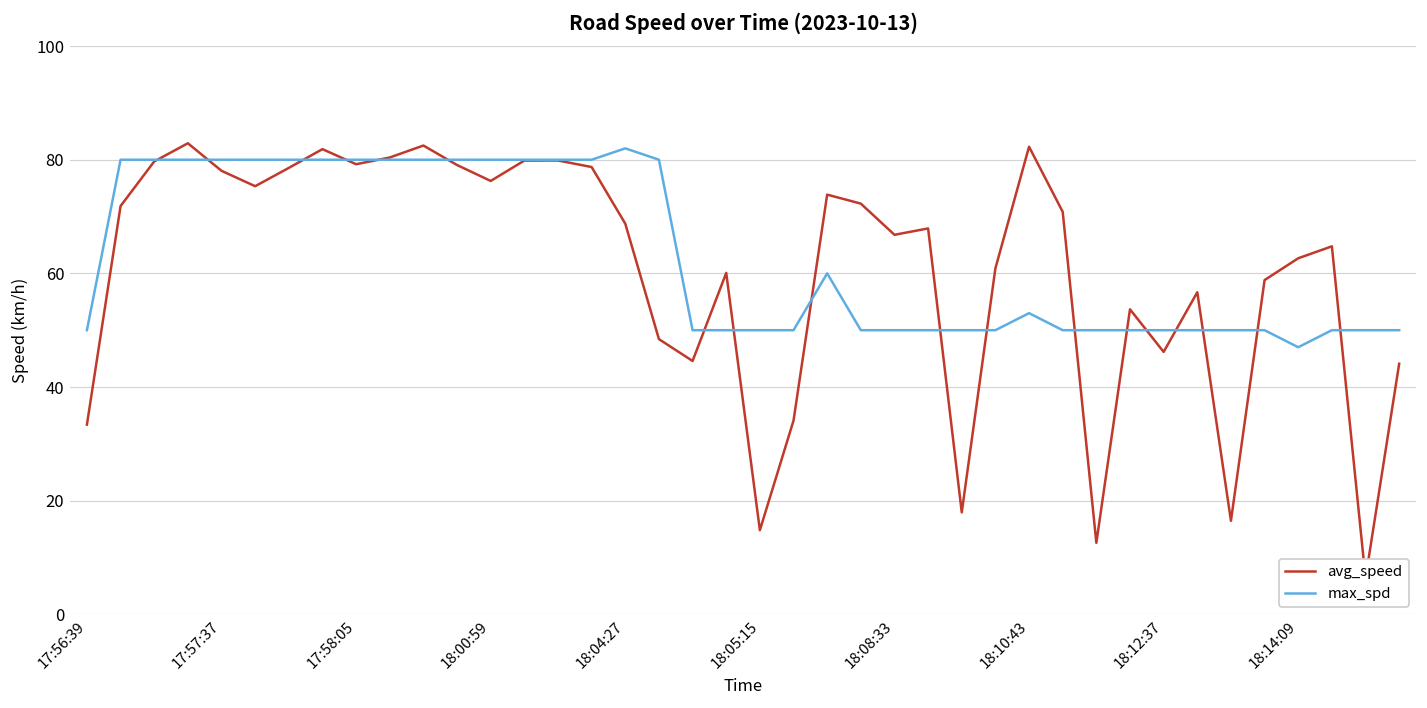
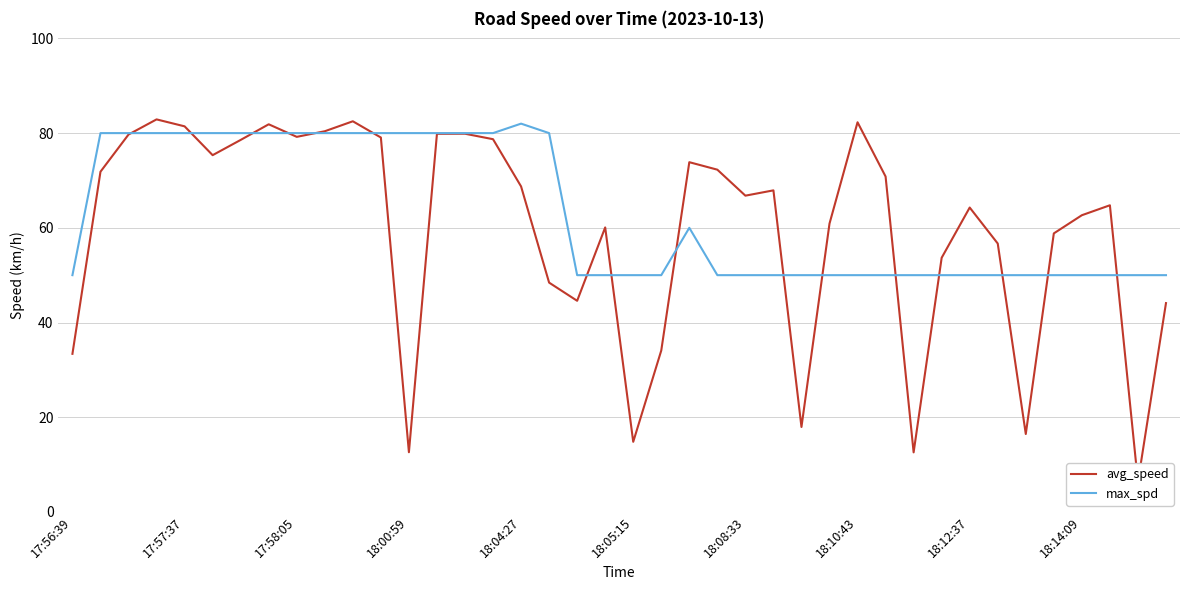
  {
    "avg_speed": {
      "17:56:39": 33,
-     "17:57:37": 78,
+     "17:57:37": 81,
      "17:58:05": 79,
-     "18:00:59": 76,
+     "18:00:59": 13,
      "18:04:27": 69,
      "18:05:15": 15,
      "18:08:33": 67,
      "18:10:43": 82,
-     "18:12:37": 46,
+     "18:12:37": 64,
      "18:14:09": 63
    },
    "max_spd": {
      "17:56:39": 50,
      "17:57:37": 80,
      "17:58:05": 80,
      "18:00:59": 80,
      "18:04:27": 82,
      "18:05:15": 50,
      "18:08:33": 50,
-     "18:10:43": 53,
+     "18:10:43": 50,
      "18:12:37": 50,
-     "18:14:09": 47
+     "18:14:09": 50
    }
  }
